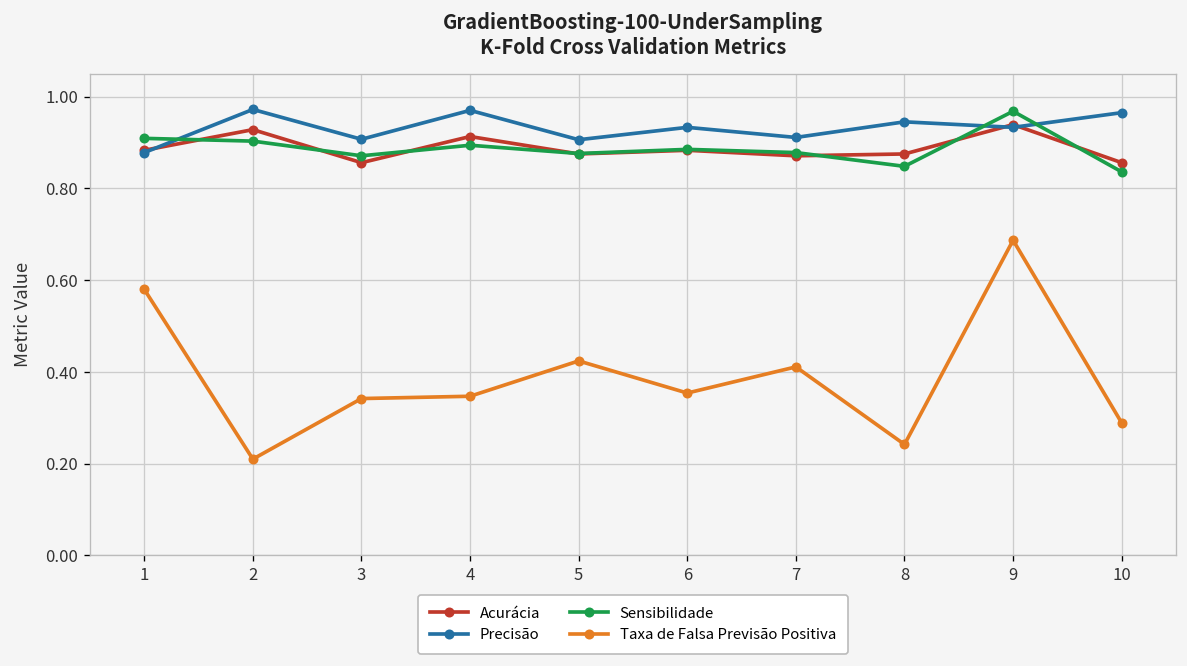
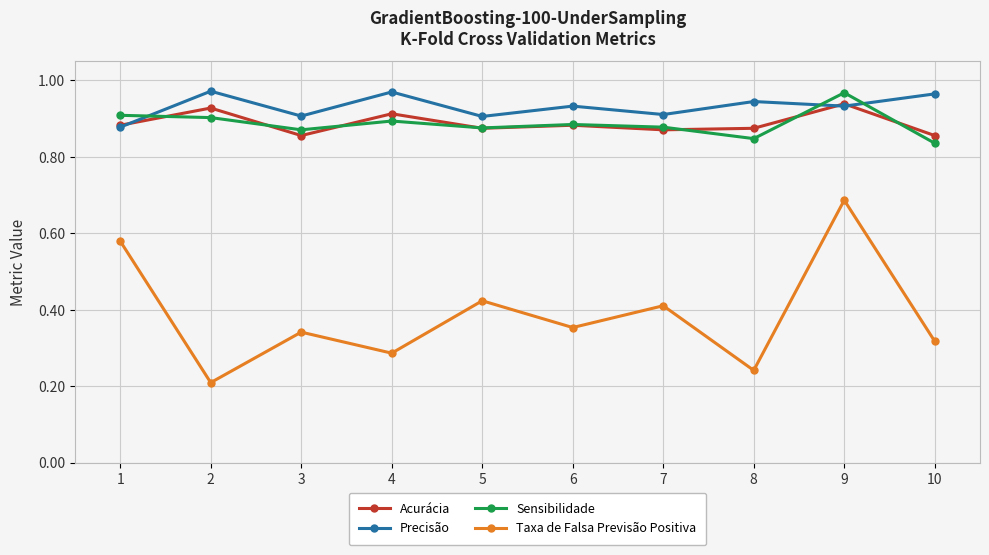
  {
    "Acurácia": {
      "2": 0.93,
      "3": 0.86,
      "4": 0.91,
      "7": 0.87,
      "8": 0.88,
      "10": 0.86
    },
    "Precisão": {
      "2": 0.97,
      "3": 0.91,
      "4": 0.97,
      "5": 0.91,
      "6": 0.93,
      "7": 0.91,
      "8": 0.95,
      "10": 0.97
    },
    "Sensibilidade": {
      "1": 0.91,
      "2": 0.90,
      "3": 0.87,
      "4": 0.89,
      "7": 0.88,
      "8": 0.85,
      "9": 0.97,
      "10": 0.84
    },
    "Taxa de Falsa Previsão Positiva": {
      "1": 0.58,
      "2": 0.21,
      "3": 0.34,
-     "4": 0.35,
+     "4": 0.29,
      "5": 0.42,
      "6": 0.35,
      "7": 0.41,
      "8": 0.24,
      "9": 0.69,
-     "10": 0.29
+     "10": 0.32
    }
  }
